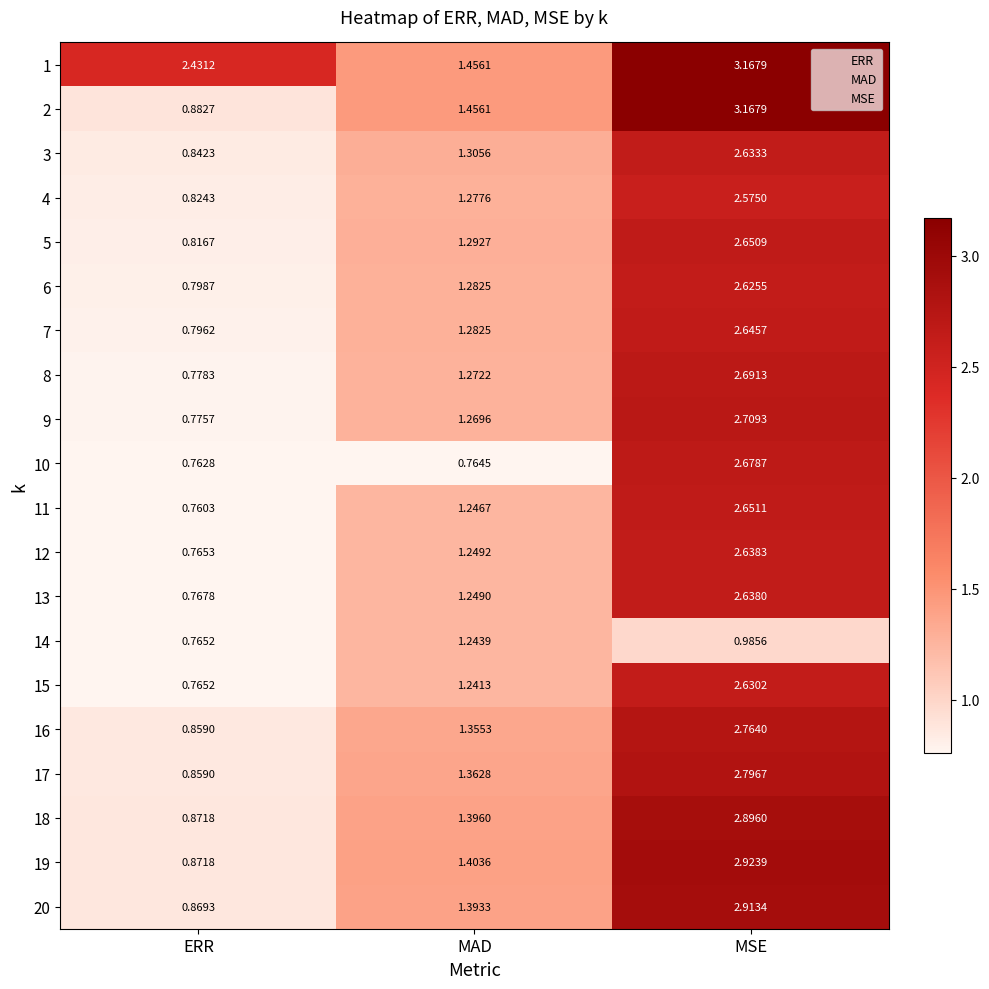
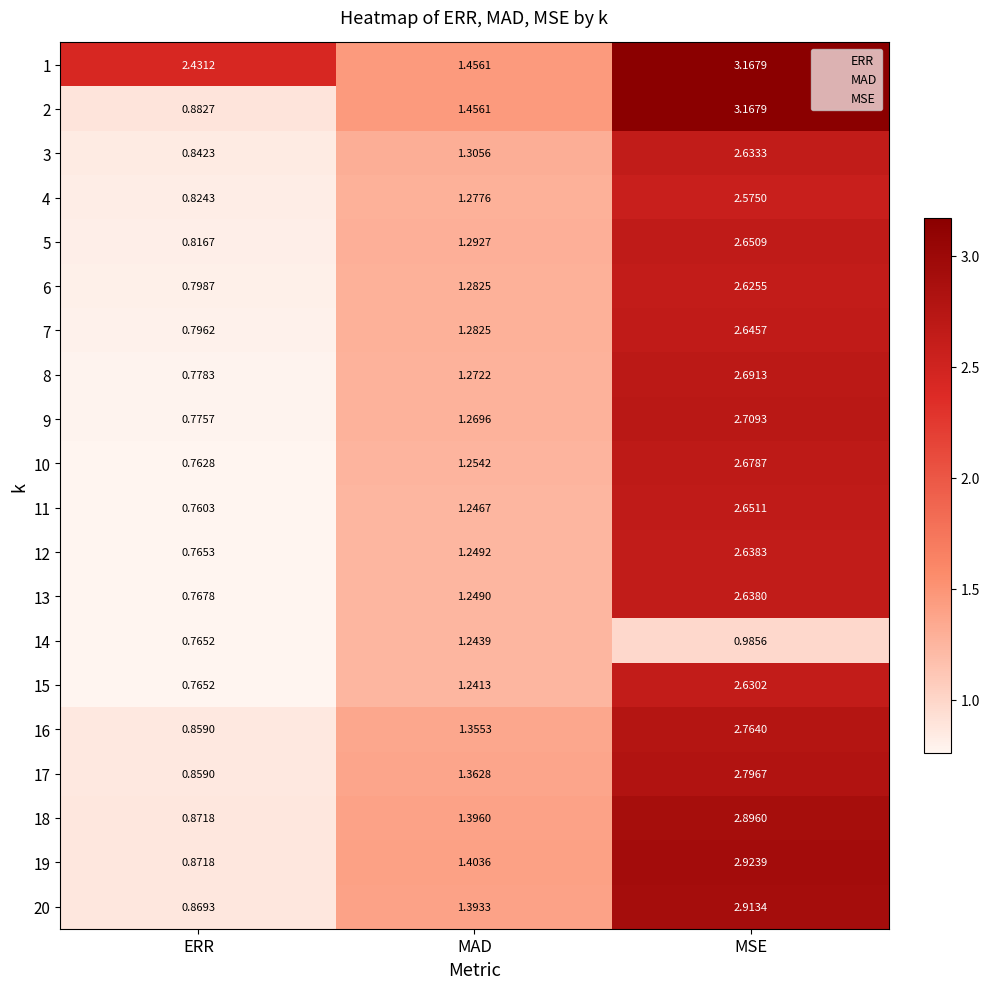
  {
    "1": {
      "ERR": 2.4312,
      "MAD": 1.4561,
      "MSE": 3.1679
    },
    "2": {
      "ERR": 0.8827,
      "MAD": 1.4561,
      "MSE": 3.1679
    },
    "3": {
      "ERR": 0.8423,
      "MAD": 1.3056,
      "MSE": 2.6333
    },
    "4": {
      "ERR": 0.8243,
      "MAD": 1.2776,
      "MSE": 2.5750
    },
    "5": {
      "ERR": 0.8167,
      "MAD": 1.2927,
      "MSE": 2.6509
    },
    "6": {
      "ERR": 0.7987,
      "MAD": 1.2825,
      "MSE": 2.6255
    },
    "7": {
      "ERR": 0.7962,
      "MAD": 1.2825,
      "MSE": 2.6457
    },
    "8": {
      "ERR": 0.7783,
      "MAD": 1.2722,
      "MSE": 2.6913
    },
    "9": {
      "ERR": 0.7757,
      "MAD": 1.2696,
      "MSE": 2.7093
    },
    "10": {
      "ERR": 0.7628,
-     "MAD": 0.7645,
+     "MAD": 1.2542,
      "MSE": 2.6787
    },
    "11": {
      "ERR": 0.7603,
      "MAD": 1.2467,
      "MSE": 2.6511
    },
    "12": {
      "ERR": 0.7653,
      "MAD": 1.2492,
      "MSE": 2.6383
    },
    "13": {
      "ERR": 0.7678,
      "MAD": 1.2490,
      "MSE": 2.6380
    },
    "14": {
      "ERR": 0.7652,
      "MAD": 1.2439,
      "MSE": 0.9856
    },
    "15": {
      "ERR": 0.7652,
      "MAD": 1.2413,
      "MSE": 2.6302
    },
    "16": {
      "ERR": 0.8590,
      "MAD": 1.3553,
      "MSE": 2.7640
    },
    "17": {
      "ERR": 0.8590,
      "MAD": 1.3628,
      "MSE": 2.7967
    },
    "18": {
      "ERR": 0.8718,
      "MAD": 1.3960,
      "MSE": 2.8960
    },
    "19": {
      "ERR": 0.8718,
      "MAD": 1.4036,
      "MSE": 2.9239
    },
    "20": {
      "ERR": 0.8693,
      "MAD": 1.3933,
      "MSE": 2.9134
    }
  }
